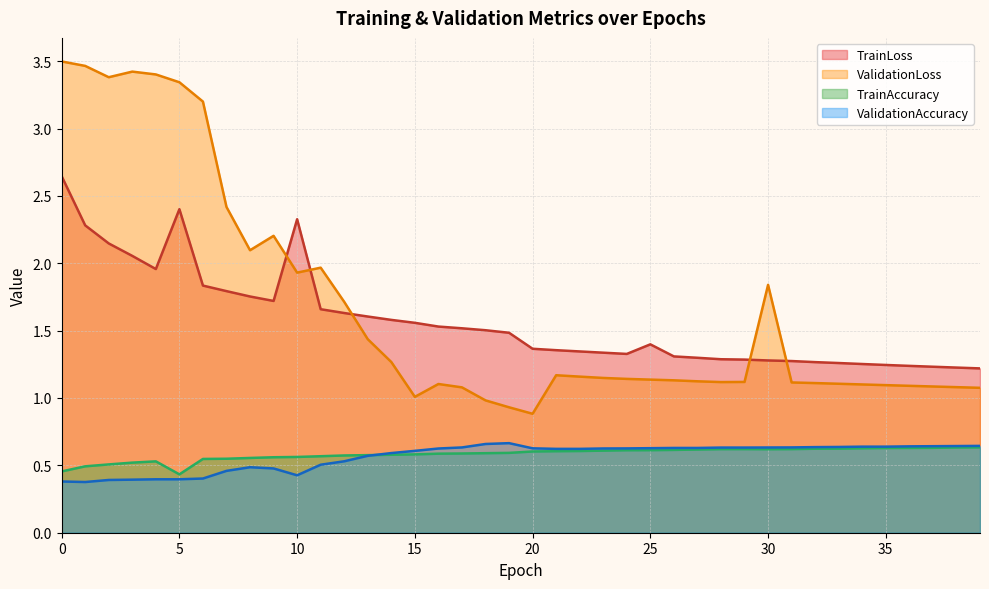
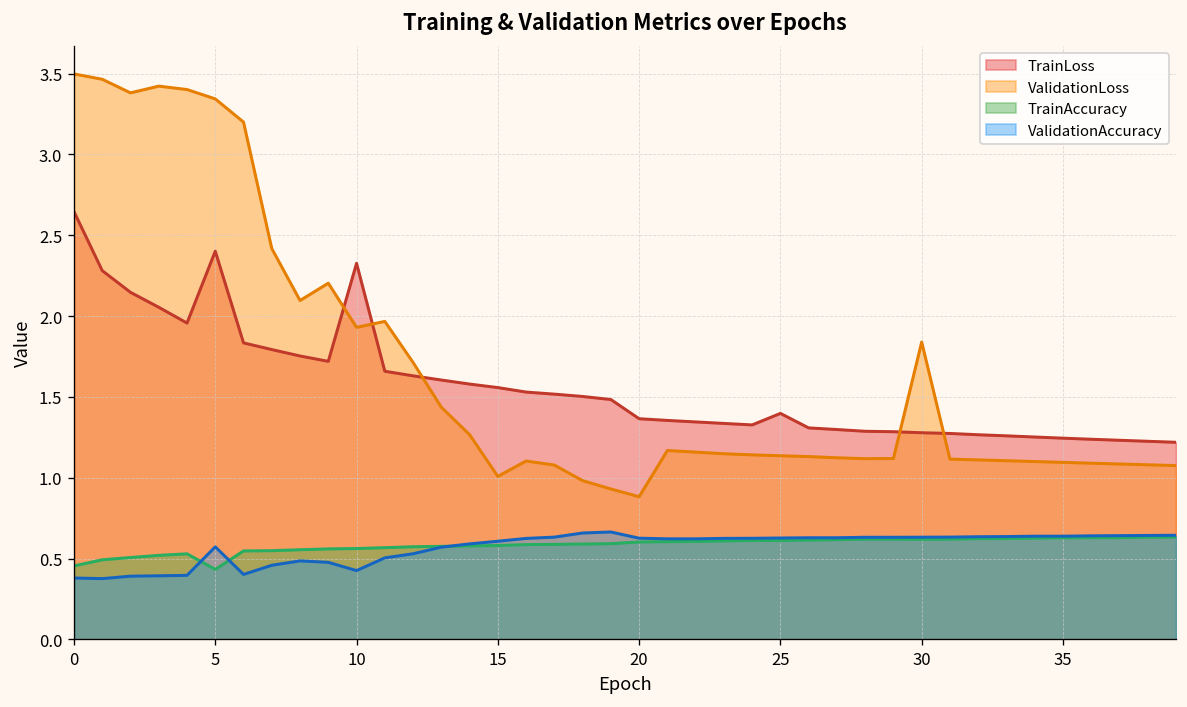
  {
    "TrainLoss": {
      "0": 2.65,
      "5": 2.40,
      "10": 2.33,
      "15": 1.56,
      "20": 1.37,
      "25": 1.40,
      "30": 1.28,
      "35": 1.25
    },
    "ValidationLoss": {
      "0": 3.50,
      "5": 3.34,
      "10": 1.93,
      "15": 1.01,
      "20": 0.88,
      "25": 1.14,
      "30": 1.84,
      "35": 1.10
    },
    "TrainAccuracy": {
      "0": 0.45,
      "5": 0.43,
      "10": 0.56,
      "15": 0.58,
      "20": 0.60
    },
    "ValidationAccuracy": {
      "0": 0.38,
-     "5": 0.40,
+     "5": 0.57,
      "10": 0.43,
      "15": 0.61,
      "20": 0.63
    }
  }
